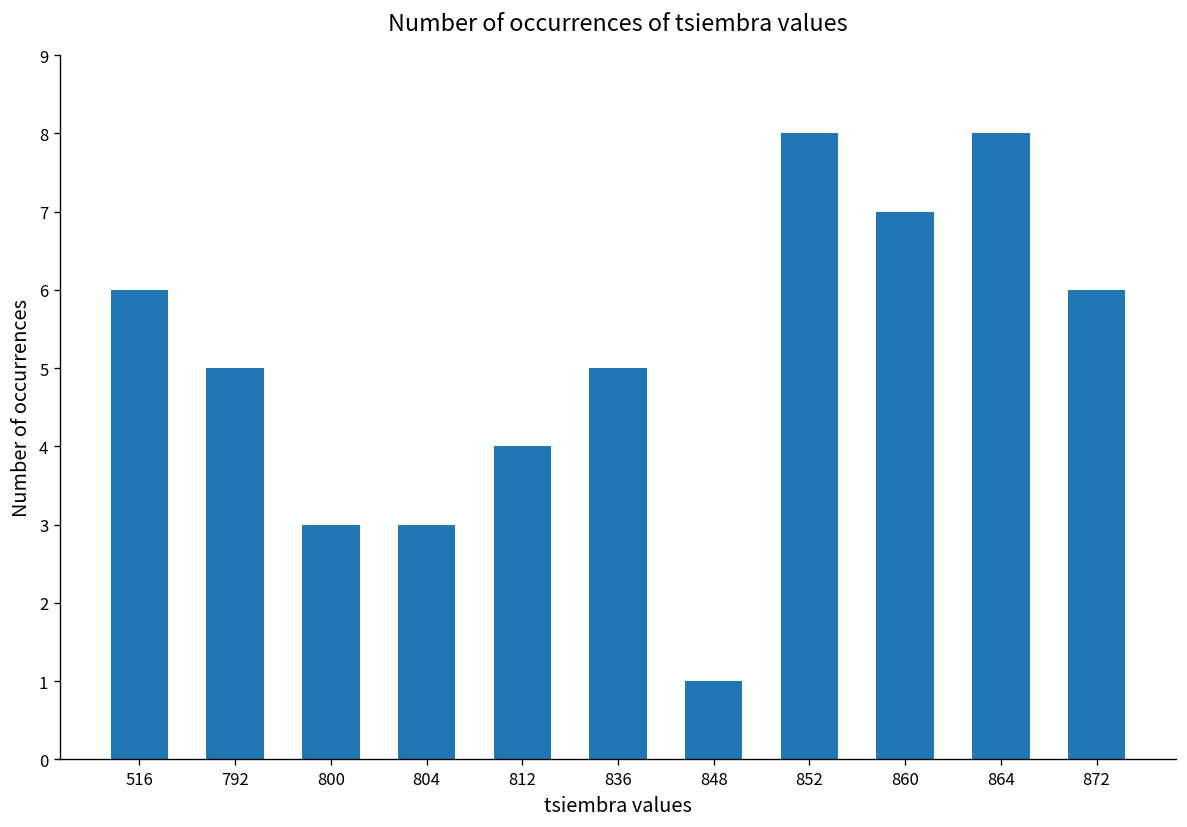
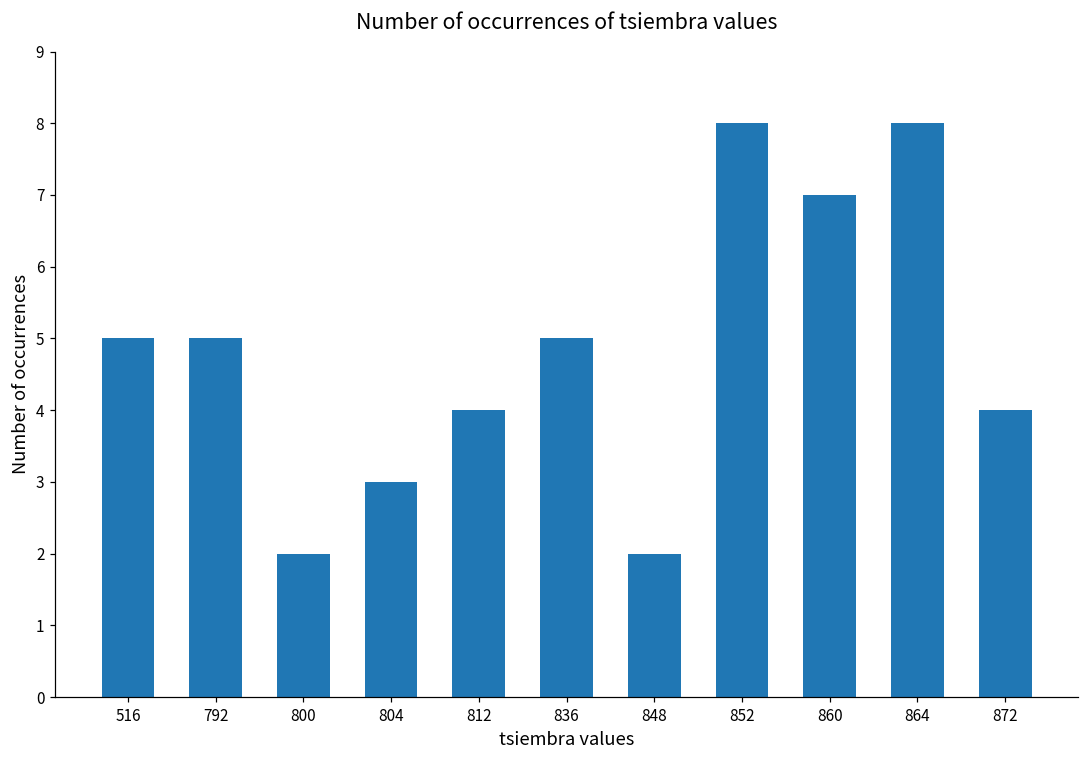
  {
-   "516": 6,
+   "516": 5,
    "792": 5,
-   "800": 3,
+   "800": 2,
    "804": 3,
    "812": 4,
    "836": 5,
-   "848": 1,
+   "848": 2,
    "852": 8,
    "860": 7,
    "864": 8,
-   "872": 6
+   "872": 4
  }
